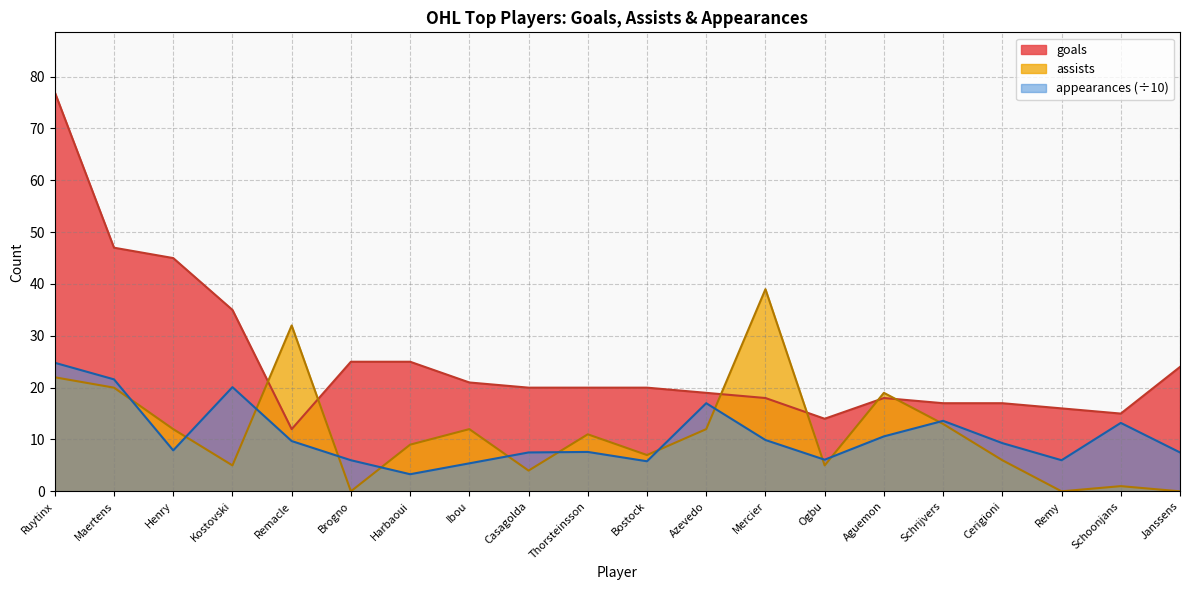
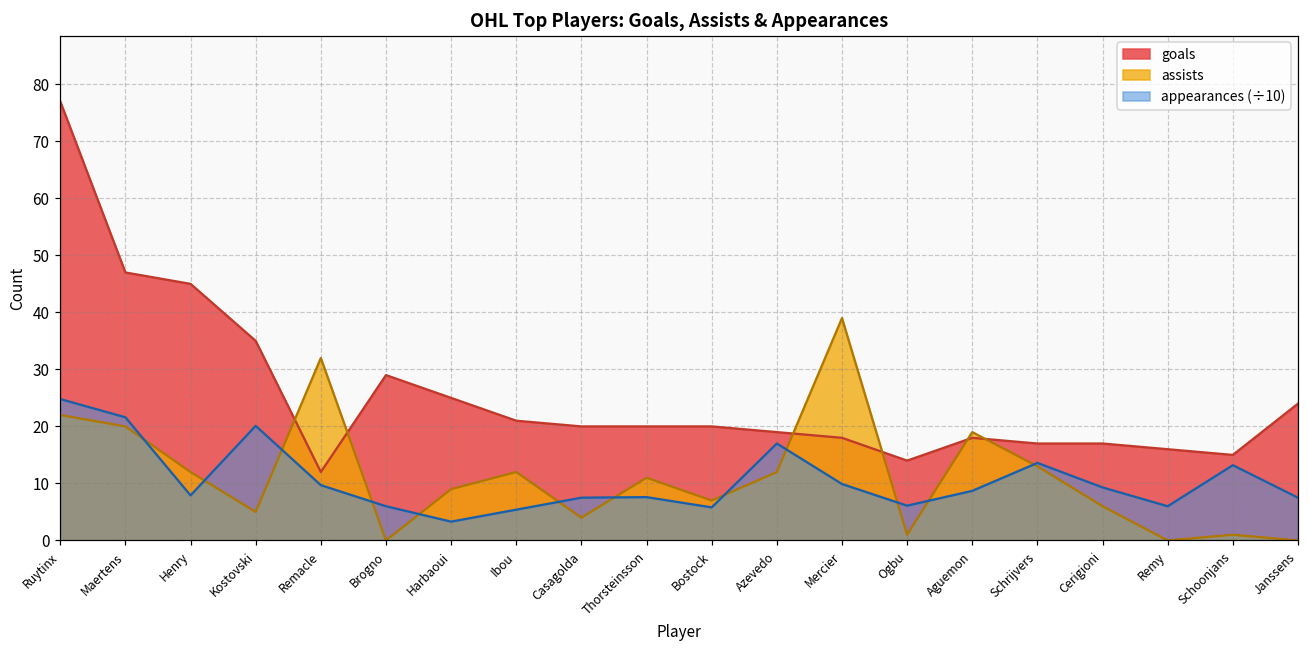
  {
    "goals": {
      "Ruytinx": 77,
      "Maertens": 47,
      "Henry": 45,
      "Kostovski": 35,
      "Remacle": 12,
-     "Brogno": 25,
+     "Brogno": 29,
      "Harbaoui": 25,
      "Ibou": 21,
      "Casagolda": 20,
      "Thorsteinsson": 20,
      "Bostock": 20,
      "Azevedo": 19,
      "Mercier": 18,
      "Ogbu": 14,
      "Aguemon": 18,
      "Schrijvers": 17,
      "Cerigioni": 17,
      "Remy": 16,
      "Schoonjans": 15,
      "Janssens": 24
    },
    "assists": {
      "Ruytinx": 22,
      "Maertens": 20,
      "Henry": 12,
      "Kostovski": 5,
      "Remacle": 32,
      "Brogno": 0,
      "Harbaoui": 9,
      "Ibou": 12,
      "Casagolda": 4,
      "Thorsteinsson": 11,
      "Bostock": 7,
      "Azevedo": 12,
      "Mercier": 39,
-     "Ogbu": 5,
+     "Ogbu": 1,
      "Aguemon": 19,
      "Schrijvers": 13,
      "Cerigioni": 6,
      "Remy": 0,
      "Schoonjans": 1,
      "Janssens": 0
    },
    "appearances (÷10)": {
      "Ruytinx": 25,
      "Maertens": 22,
      "Henry": 8,
      "Kostovski": 20,
      "Remacle": 10,
      "Brogno": 6,
      "Harbaoui": 3,
      "Ibou": 5,
      "Casagolda": 8,
      "Thorsteinsson": 8,
      "Bostock": 6,
      "Azevedo": 17,
      "Mercier": 10,
      "Ogbu": 6,
-     "Aguemon": 11,
+     "Aguemon": 9,
      "Schrijvers": 14,
      "Cerigioni": 9,
      "Remy": 6,
      "Schoonjans": 13,
      "Janssens": 8
    }
  }
